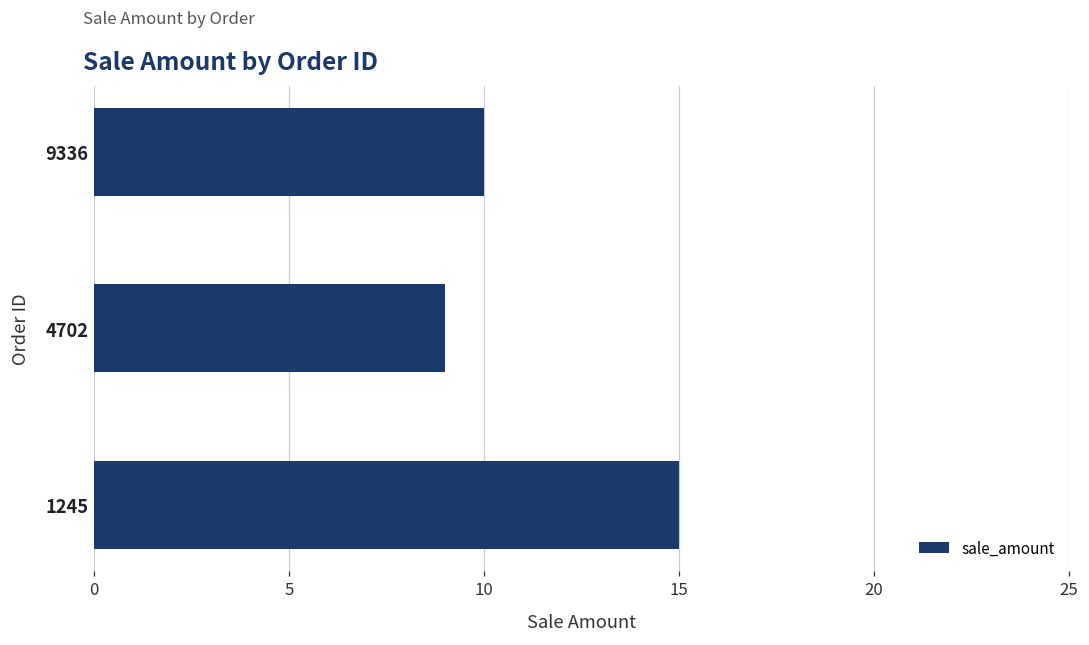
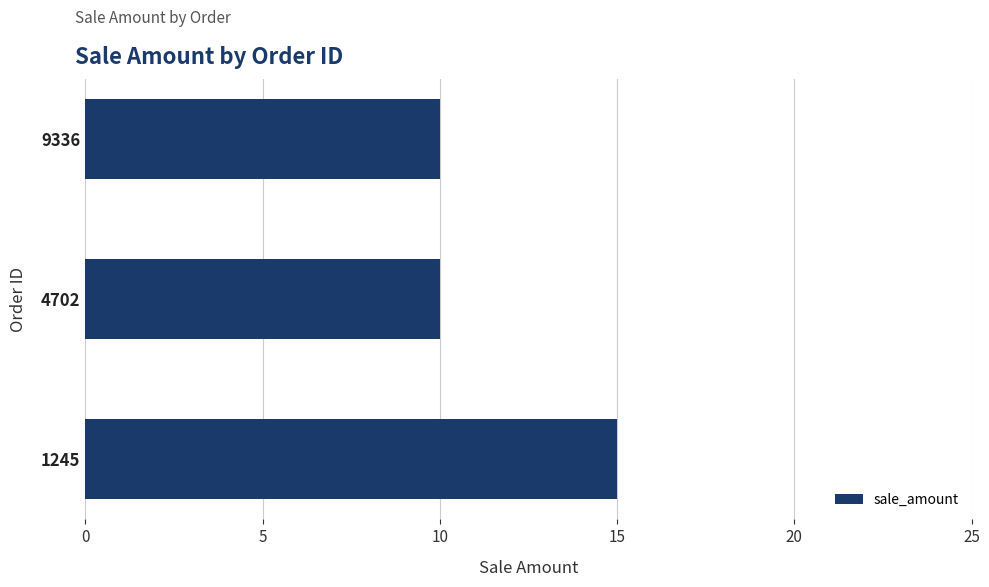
  {
    "9336": 10,
-   "4702": 9,
+   "4702": 10,
    "1245": 15
  }
